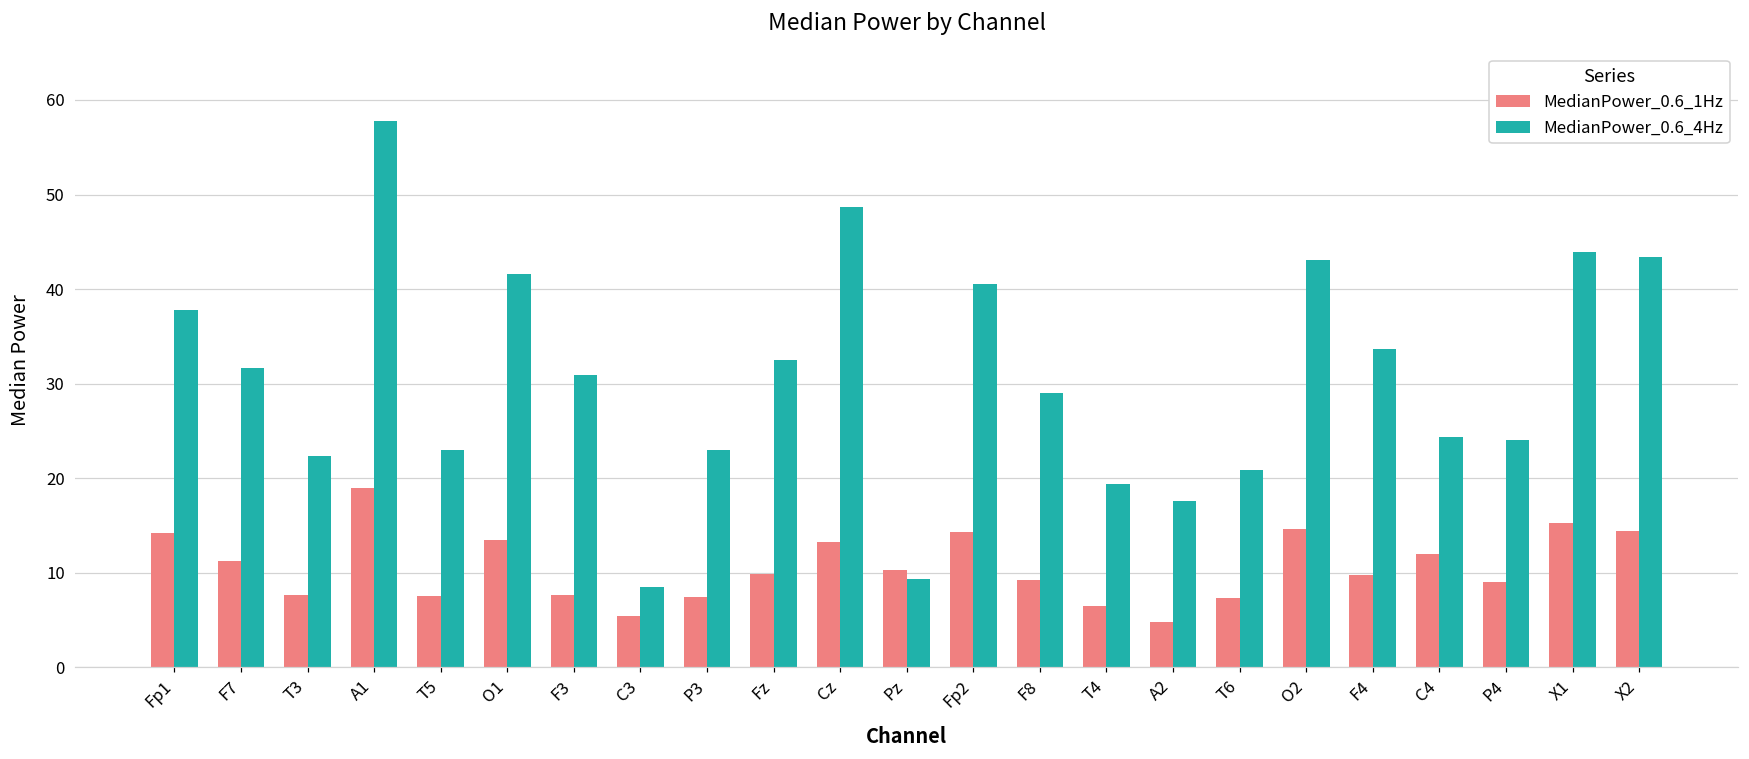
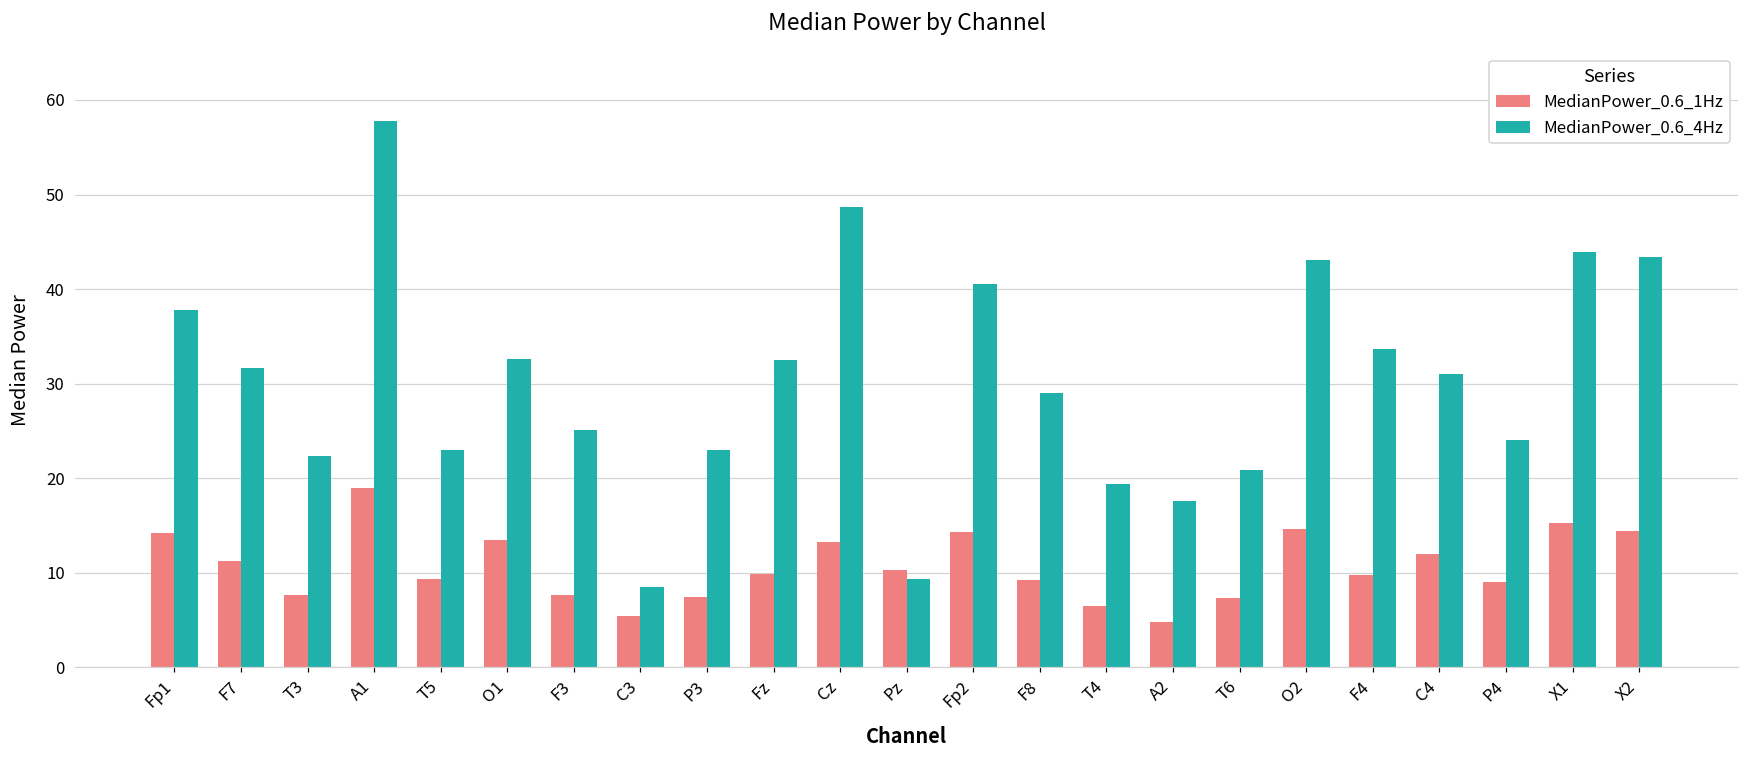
  {
    "MedianPower_0.6_1Hz": {
      "Fp1": 14,
      "F7": 11,
      "T3": 8,
      "A1": 19,
-     "T5": 8,
+     "T5": 9,
      "O1": 13,
      "F3": 8,
      "C3": 5,
      "P3": 7,
      "Fz": 10,
      "Cz": 13,
      "Pz": 10,
      "Fp2": 14,
      "F8": 9,
      "T4": 6,
      "A2": 5,
      "T6": 7,
      "O2": 15,
      "F4": 10,
      "C4": 12,
      "P4": 9,
      "X1": 15,
      "X2": 14
    },
    "MedianPower_0.6_4Hz": {
      "Fp1": 38,
      "F7": 32,
      "T3": 22,
      "A1": 58,
      "T5": 23,
-     "O1": 42,
-     "F3": 31,
+     "O1": 33,
+     "F3": 25,
      "C3": 8,
      "P3": 23,
      "Fz": 33,
      "Cz": 49,
      "Pz": 9,
      "Fp2": 41,
      "F8": 29,
      "T4": 19,
      "A2": 18,
      "T6": 21,
      "O2": 43,
      "F4": 34,
-     "C4": 24,
+     "C4": 31,
      "P4": 24,
      "X1": 44,
      "X2": 43
    }
  }
